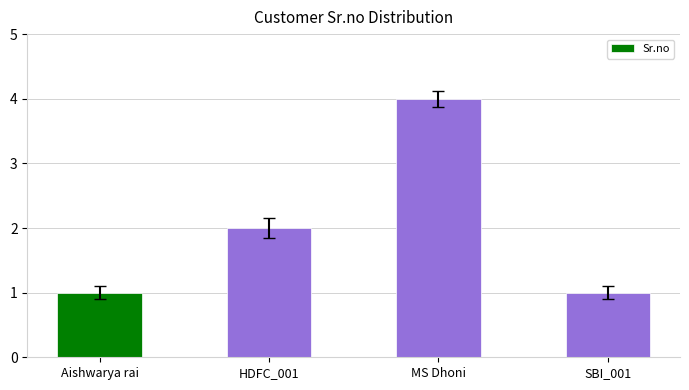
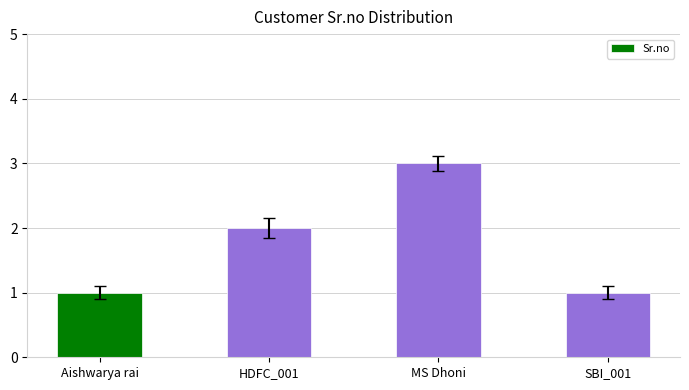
  {
    "Sr.no": {
      "Aishwarya rai": 1,
      "HDFC_001": 2,
-     "MS Dhoni": 4,
+     "MS Dhoni": 3,
      "SBI_001": 1
    }
  }
